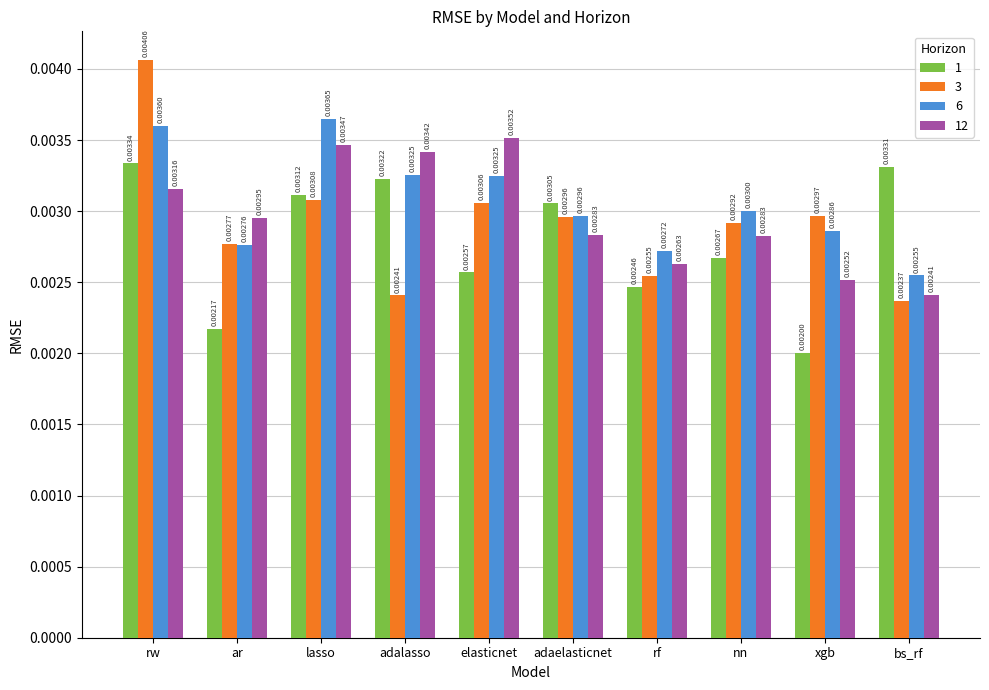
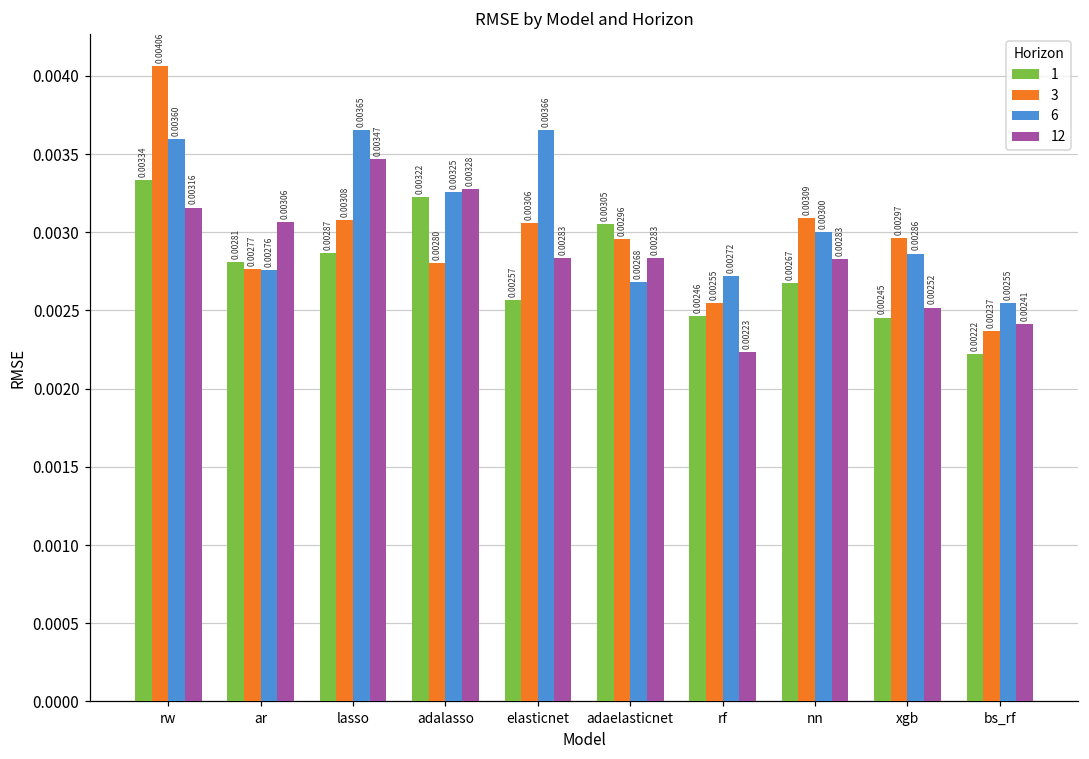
  {
    "1": {
      "rw": 0.00334,
-     "ar": 0.00217,
-     "lasso": 0.00312,
+     "ar": 0.00281,
+     "lasso": 0.00287,
      "adalasso": 0.00322,
      "elasticnet": 0.00257,
      "adaelasticnet": 0.00305,
      "rf": 0.00246,
      "nn": 0.00267,
-     "xgb": 0.00200,
-     "bs_rf": 0.00331
+     "xgb": 0.00245,
+     "bs_rf": 0.00222
    },
    "3": {
      "rw": 0.00406,
      "ar": 0.00277,
      "lasso": 0.00308,
-     "adalasso": 0.00241,
+     "adalasso": 0.00280,
      "elasticnet": 0.00306,
      "adaelasticnet": 0.00296,
      "rf": 0.00255,
-     "nn": 0.00292,
+     "nn": 0.00309,
      "xgb": 0.00297,
      "bs_rf": 0.00237
    },
    "6": {
      "rw": 0.00360,
      "ar": 0.00276,
      "lasso": 0.00365,
      "adalasso": 0.00325,
-     "elasticnet": 0.00325,
-     "adaelasticnet": 0.00296,
+     "elasticnet": 0.00366,
+     "adaelasticnet": 0.00268,
      "rf": 0.00272,
      "nn": 0.00300,
      "xgb": 0.00286,
      "bs_rf": 0.00255
    },
    "12": {
      "rw": 0.00316,
-     "ar": 0.00295,
+     "ar": 0.00306,
      "lasso": 0.00347,
-     "adalasso": 0.00342,
-     "elasticnet": 0.00352,
+     "adalasso": 0.00328,
+     "elasticnet": 0.00283,
      "adaelasticnet": 0.00283,
-     "rf": 0.00263,
+     "rf": 0.00223,
      "nn": 0.00283,
      "xgb": 0.00252,
      "bs_rf": 0.00241
    }
  }
